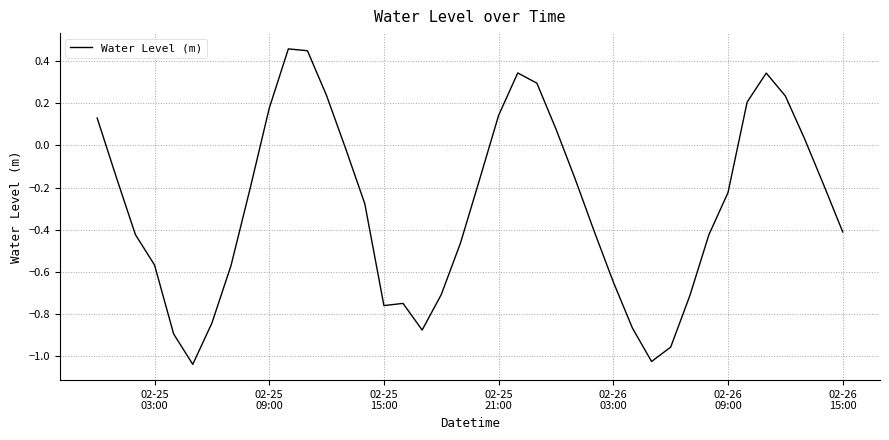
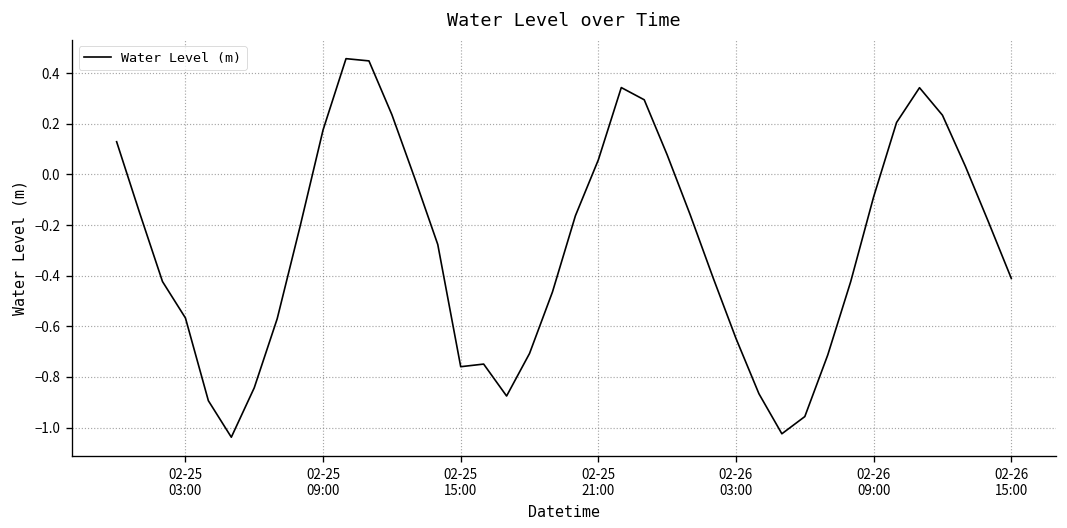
  {
    "02-25 03:00": -0.57,
    "02-25 09:00": 0.18,
    "02-25 15:00": -0.76,
-   "02-25 21:00": 0.14,
+   "02-25 21:00": 0.06,
    "02-26 03:00": -0.65,
-   "02-26 09:00": -0.22,
+   "02-26 09:00": -0.09,
    "02-26 15:00": -0.41
  }
